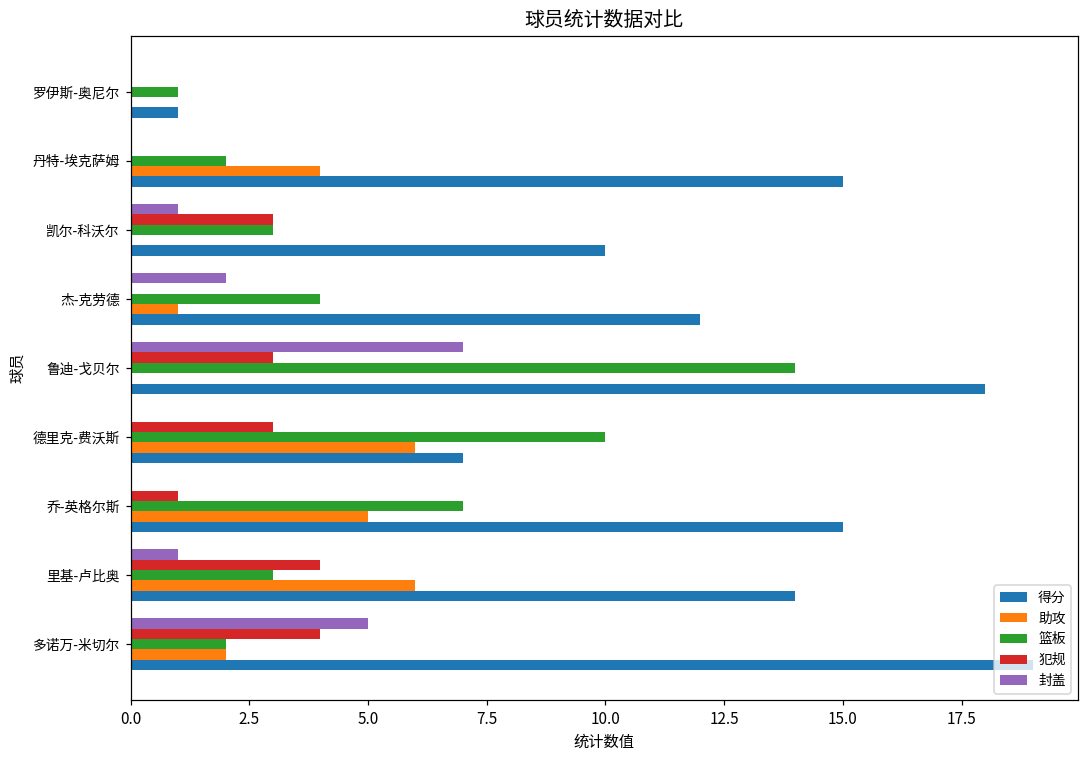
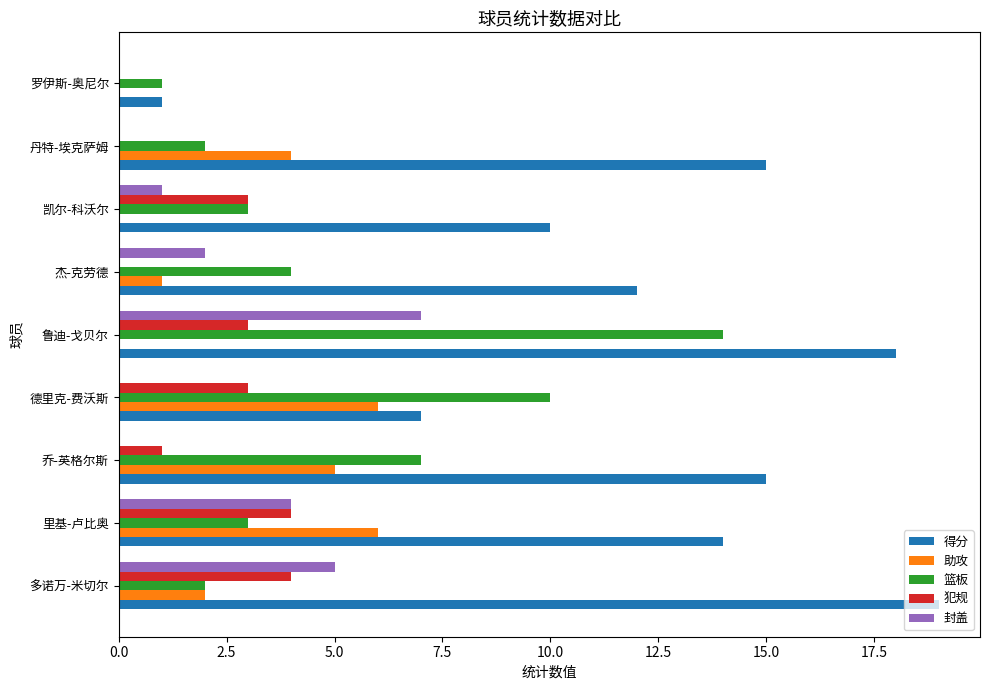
  {
    "得分": {
      "罗伊斯-奥尼尔": 1,
      "丹特-埃克萨姆": 15,
      "凯尔-科沃尔": 10,
      "杰-克劳德": 12,
      "鲁迪-戈贝尔": 18,
      "德里克-费沃斯": 7,
      "乔-英格尔斯": 15,
      "里基-卢比奥": 14
    },
    "助攻": {
      "罗伊斯-奥尼尔": 0,
      "丹特-埃克萨姆": 4,
      "凯尔-科沃尔": 0,
      "杰-克劳德": 1,
      "鲁迪-戈贝尔": 0,
      "德里克-费沃斯": 6,
      "乔-英格尔斯": 5,
      "里基-卢比奥": 6,
      "多诺万-米切尔": 2
    },
    "篮板": {
      "罗伊斯-奥尼尔": 1,
      "丹特-埃克萨姆": 2,
      "凯尔-科沃尔": 3,
      "杰-克劳德": 4,
      "鲁迪-戈贝尔": 14,
      "德里克-费沃斯": 10,
      "乔-英格尔斯": 7,
      "里基-卢比奥": 3,
      "多诺万-米切尔": 2
    },
    "犯规": {
      "罗伊斯-奥尼尔": 0,
      "丹特-埃克萨姆": 0,
      "凯尔-科沃尔": 3,
      "杰-克劳德": 0,
      "鲁迪-戈贝尔": 3,
      "德里克-费沃斯": 3,
      "乔-英格尔斯": 1,
      "里基-卢比奥": 4,
      "多诺万-米切尔": 4
    },
    "封盖": {
      "罗伊斯-奥尼尔": 0,
      "丹特-埃克萨姆": 0,
      "凯尔-科沃尔": 1,
      "杰-克劳德": 2,
      "鲁迪-戈贝尔": 7,
      "德里克-费沃斯": 0,
      "乔-英格尔斯": 0,
-     "里基-卢比奥": 1,
+     "里基-卢比奥": 4,
      "多诺万-米切尔": 5
    }
  }
